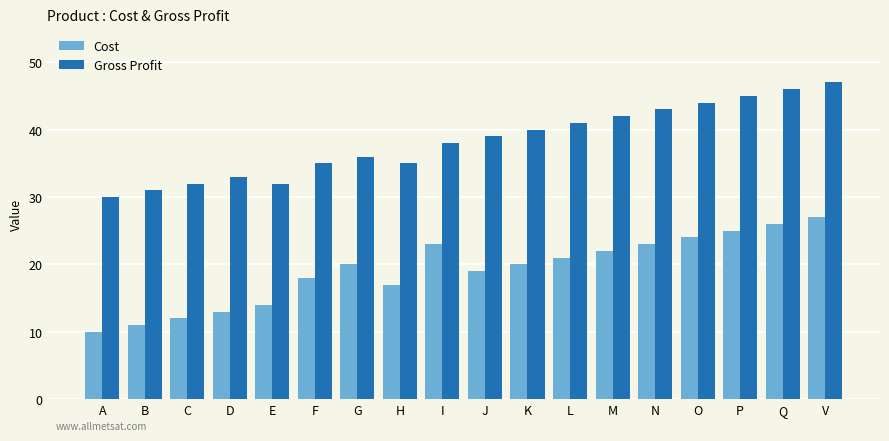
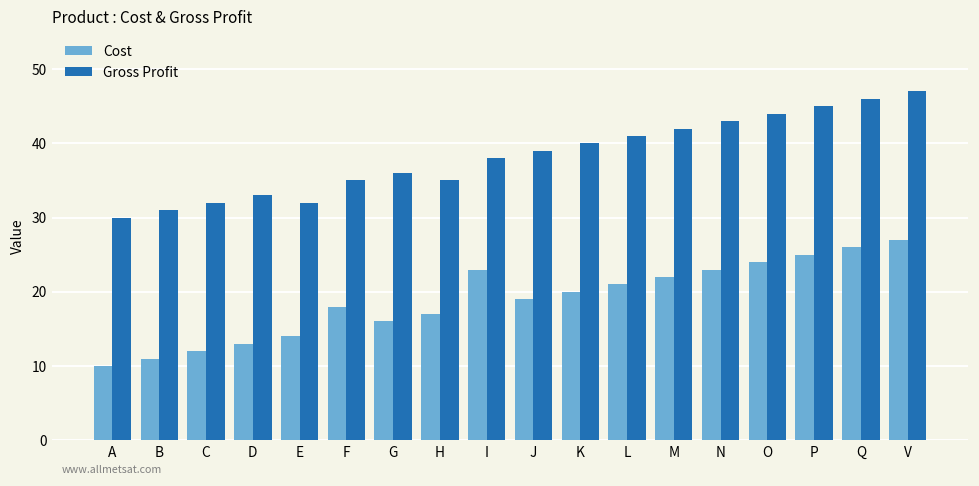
  {
    "Cost": {
      "A": 10,
      "B": 11,
      "C": 12,
      "D": 13,
      "E": 14,
      "F": 18,
-     "G": 20,
+     "G": 16,
      "H": 17,
      "I": 23,
      "J": 19,
      "K": 20,
      "L": 21,
      "M": 22,
      "N": 23,
      "O": 24,
      "P": 25,
      "Q": 26,
      "V": 27
    },
    "Gross Profit": {
      "A": 30,
      "B": 31,
      "C": 32,
      "D": 33,
      "E": 32,
      "F": 35,
      "G": 36,
      "H": 35,
      "I": 38,
      "J": 39,
      "K": 40,
      "L": 41,
      "M": 42,
      "N": 43,
      "O": 44,
      "P": 45,
      "Q": 46,
      "V": 47
    }
  }
